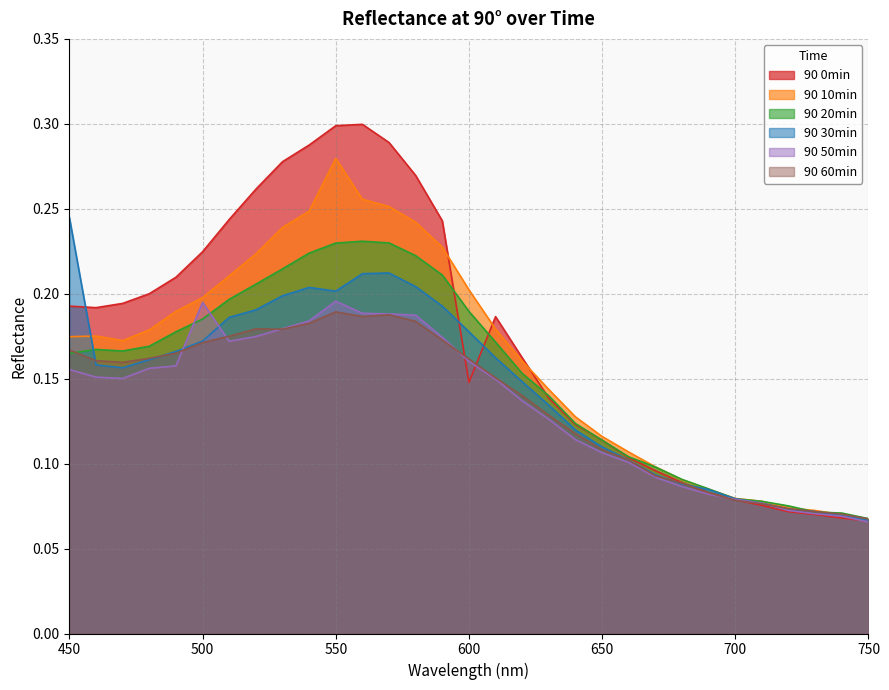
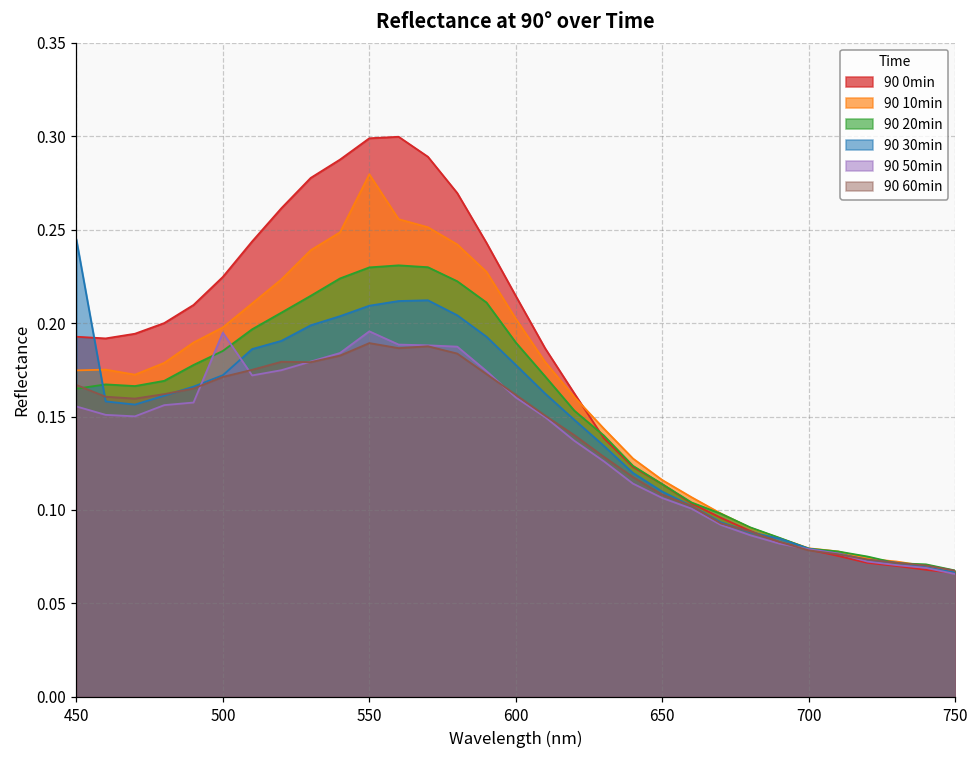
  {
    "90 0min": {
      "450": 0.193,
      "500": 0.225,
      "550": 0.299,
-     "600": 0.148
+     "600": 0.215
    },
    "90 10min": {
      "450": 0.175,
      "500": 0.198,
      "550": 0.280,
      "600": 0.202,
      "650": 0.116
    },
    "90 20min": {
      "450": 0.165,
      "500": 0.185,
      "550": 0.230,
      "600": 0.190
    },
    "90 30min": {
      "450": 0.245,
-     "550": 0.202,
+     "550": 0.209,
      "600": 0.178,
      "650": 0.110
    },
    "90 50min": {
      "450": 0.155,
      "500": 0.195,
      "550": 0.196,
      "650": 0.106
    },
    "90 60min": {
      "450": 0.167,
      "550": 0.189,
      "650": 0.108
    }
  }
